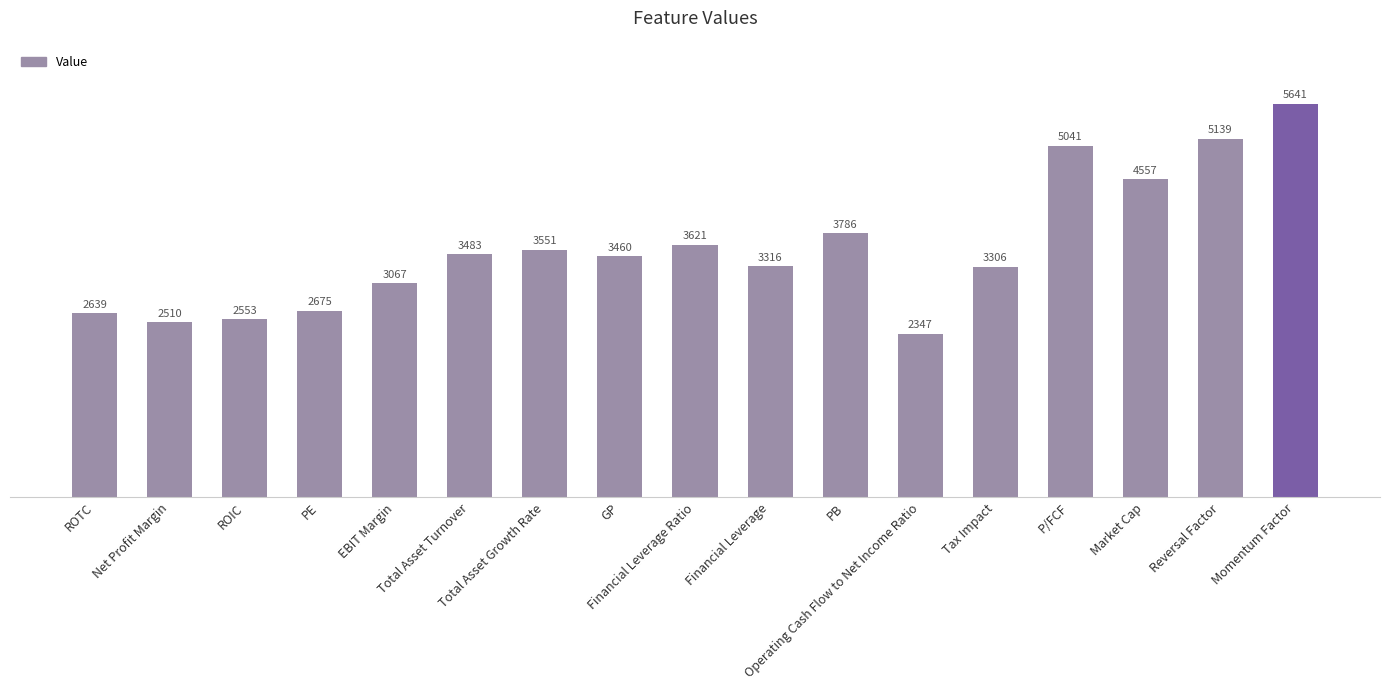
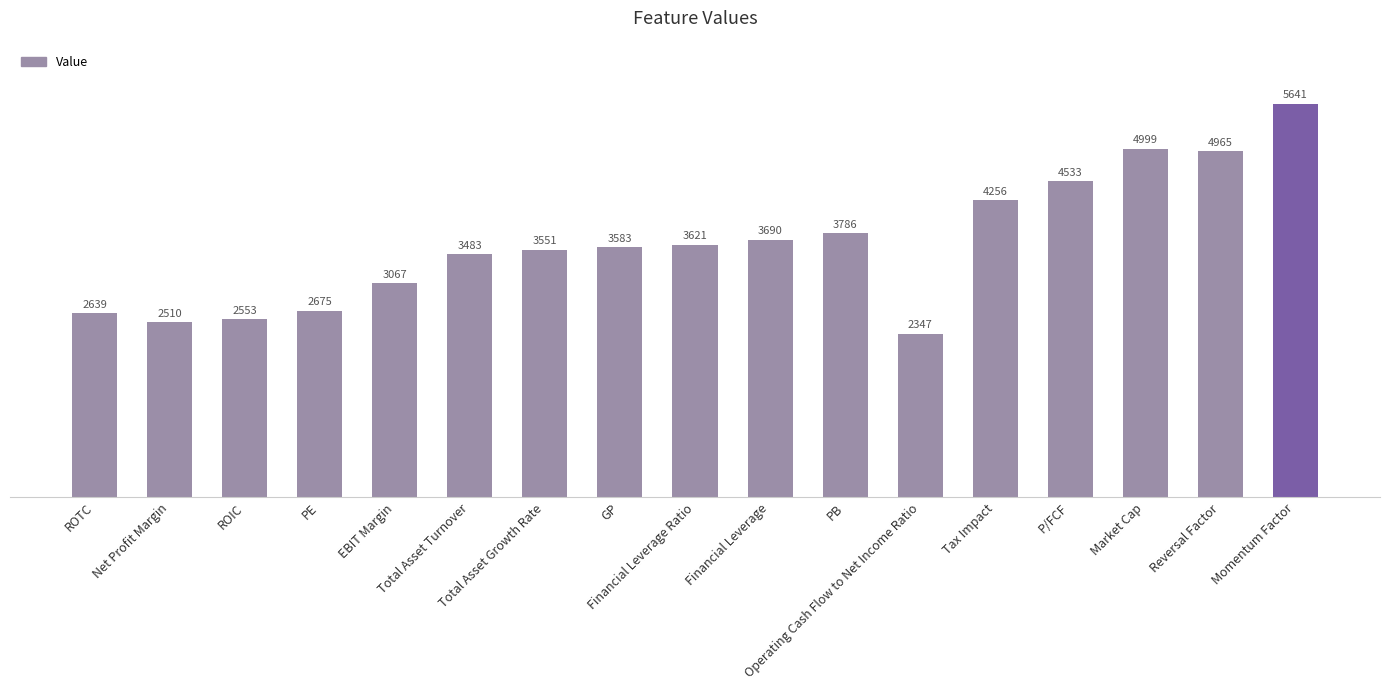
  {
    "ROTC": 2639,
    "Net Profit Margin": 2510,
    "ROIC": 2553,
    "PE": 2675,
    "EBIT Margin": 3067,
    "Total Asset Turnover": 3483,
    "Total Asset Growth Rate": 3551,
-   "GP": 3460,
+   "GP": 3583,
    "Financial Leverage Ratio": 3621,
-   "Financial Leverage": 3316,
+   "Financial Leverage": 3690,
    "PB": 3786,
    "Operating Cash Flow to Net Income Ratio": 2347,
-   "Tax Impact": 3306,
-   "P/FCF": 5041,
-   "Market Cap": 4557,
-   "Reversal Factor": 5139,
+   "Tax Impact": 4256,
+   "P/FCF": 4533,
+   "Market Cap": 4999,
+   "Reversal Factor": 4965,
    "Momentum Factor": 5641
  }
